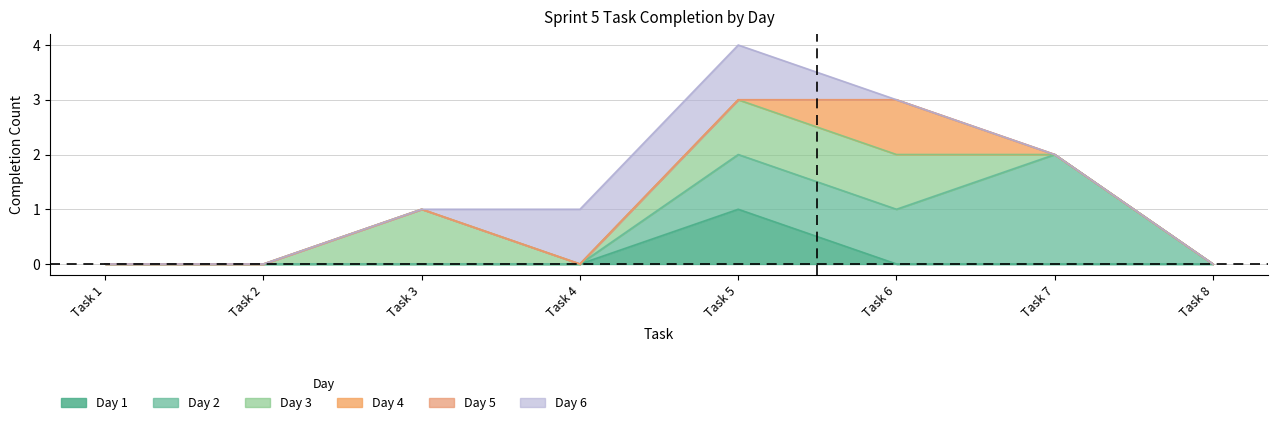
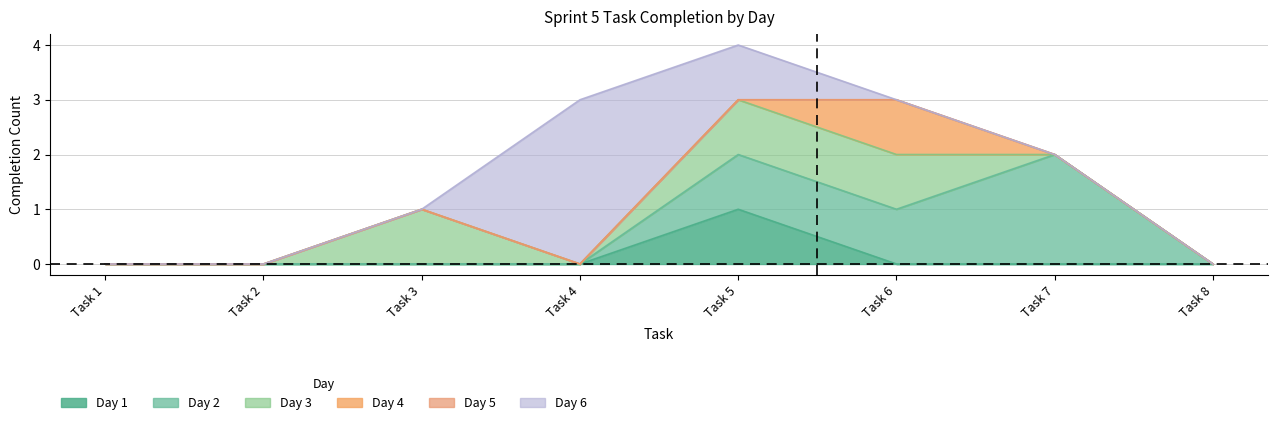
  {
    "Day 6": {
-     "Task 4": 1,
+     "Task 4": 3,
      "Task 5": 1
    }
  }
